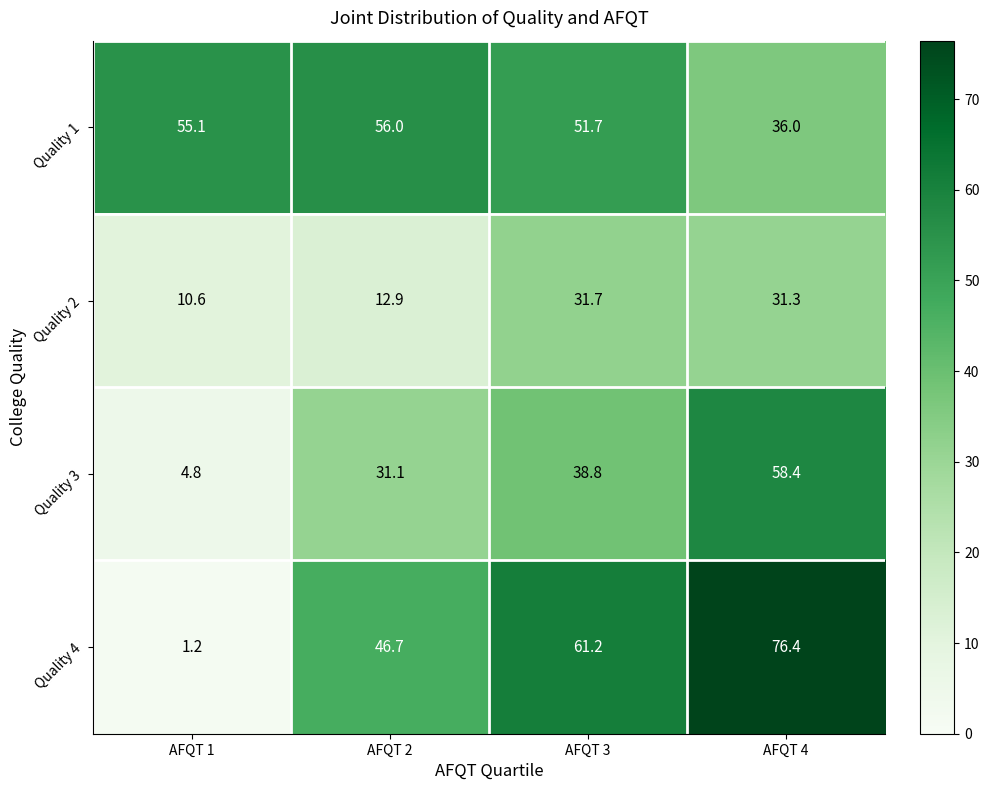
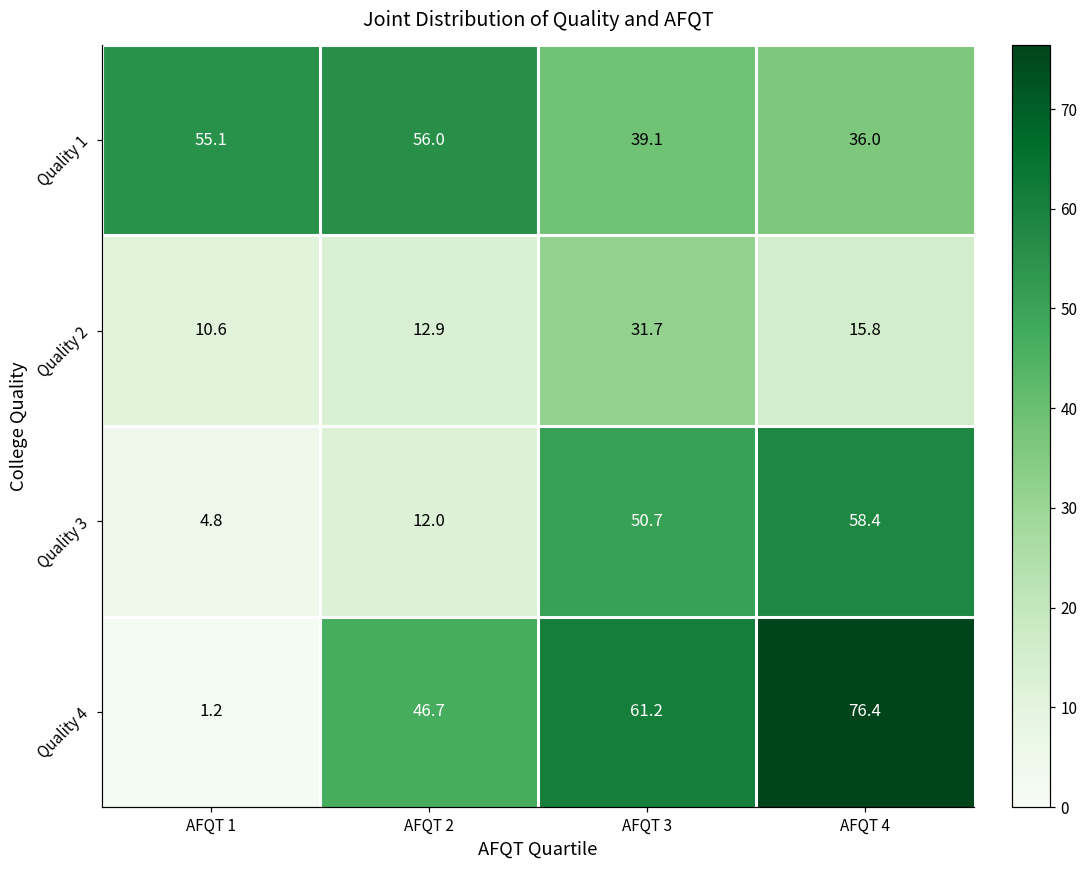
  {
    "Quality 1": {
      "AFQT 1": 55.1,
      "AFQT 2": 56.0,
-     "AFQT 3": 51.7,
+     "AFQT 3": 39.1,
      "AFQT 4": 36.0
    },
    "Quality 2": {
      "AFQT 1": 10.6,
      "AFQT 2": 12.9,
      "AFQT 3": 31.7,
-     "AFQT 4": 31.3
+     "AFQT 4": 15.8
    },
    "Quality 3": {
      "AFQT 1": 4.8,
-     "AFQT 2": 31.1,
-     "AFQT 3": 38.8,
+     "AFQT 2": 12.0,
+     "AFQT 3": 50.7,
      "AFQT 4": 58.4
    },
    "Quality 4": {
      "AFQT 1": 1.2,
      "AFQT 2": 46.7,
      "AFQT 3": 61.2,
      "AFQT 4": 76.4
    }
  }
